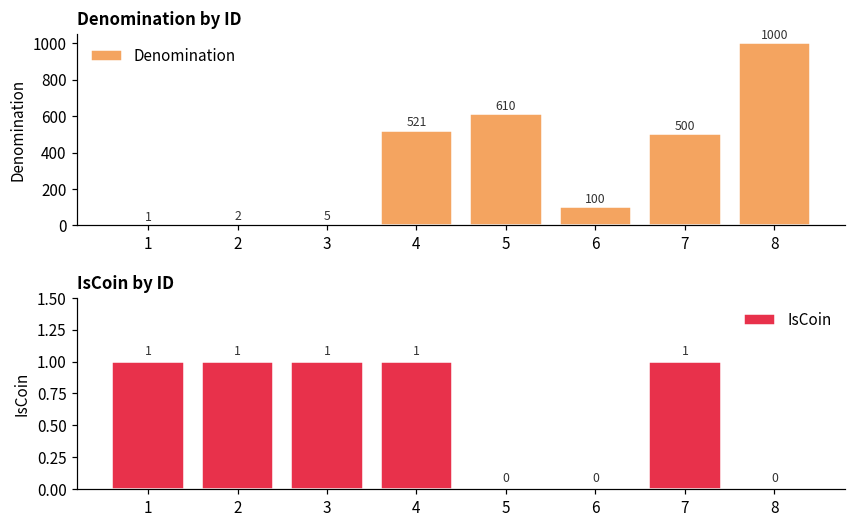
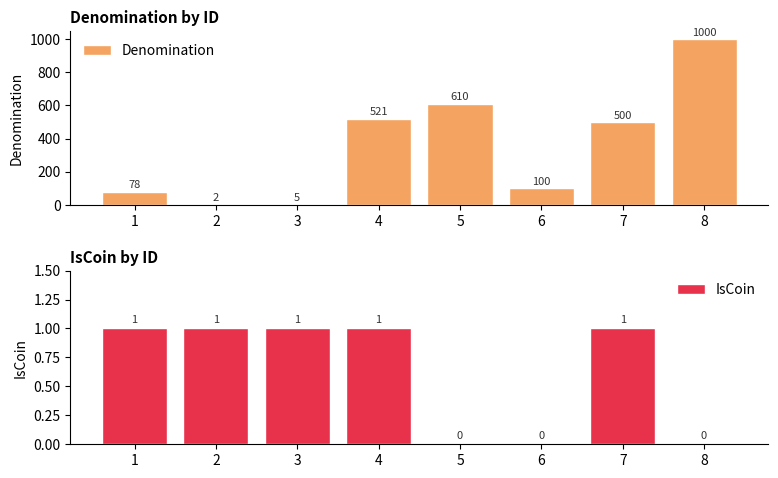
  {
    "Denomination by ID": {
-     "1": 1,
+     "1": 78,
      "2": 2,
      "3": 5,
      "4": 521,
      "5": 610,
      "6": 100,
      "7": 500,
      "8": 1000
    },
    "IsCoin by ID": {
      "1": 1,
      "2": 1,
      "3": 1,
      "4": 1,
      "5": 0,
      "6": 0,
      "7": 1,
      "8": 0
    }
  }
